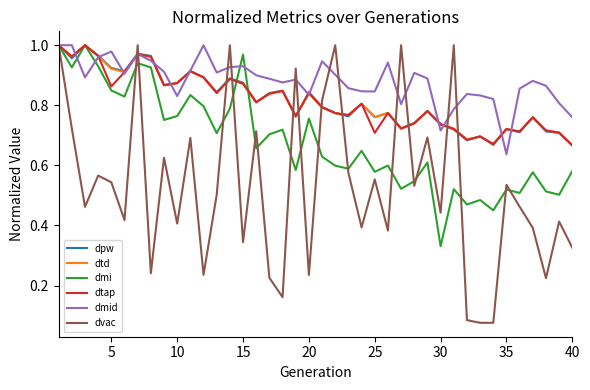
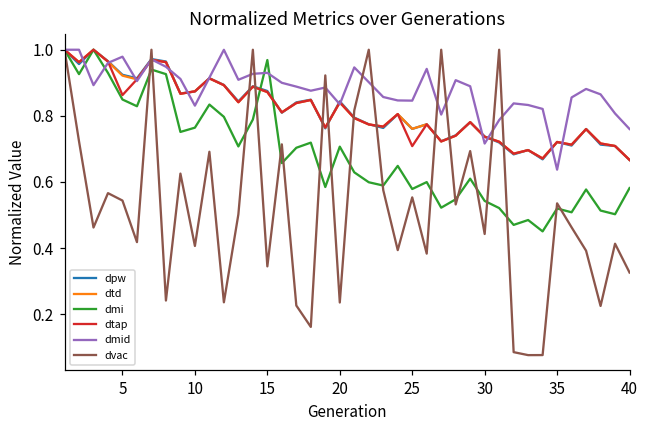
  {
    "dmi": {
      "5": 0.85,
      "10": 0.76,
      "15": 0.97,
-     "20": 0.76,
+     "20": 0.71,
      "25": 0.58,
-     "30": 0.33,
+     "30": 0.54,
      "35": 0.52,
      "40": 0.58
    },
    "dtap": {
      "5": 0.86,
      "25": 0.71
    },
    "dmid": {
      "5": 0.98,
      "10": 0.83,
      "15": 0.93,
      "25": 0.85,
      "30": 0.72,
      "35": 0.64,
      "40": 0.76
    },
    "dvac": {
      "5": 0.54,
      "10": 0.41,
      "15": 0.34,
      "20": 0.24,
      "25": 0.55,
      "30": 0.44,
      "35": 0.54,
      "40": 0.33
    }
  }
